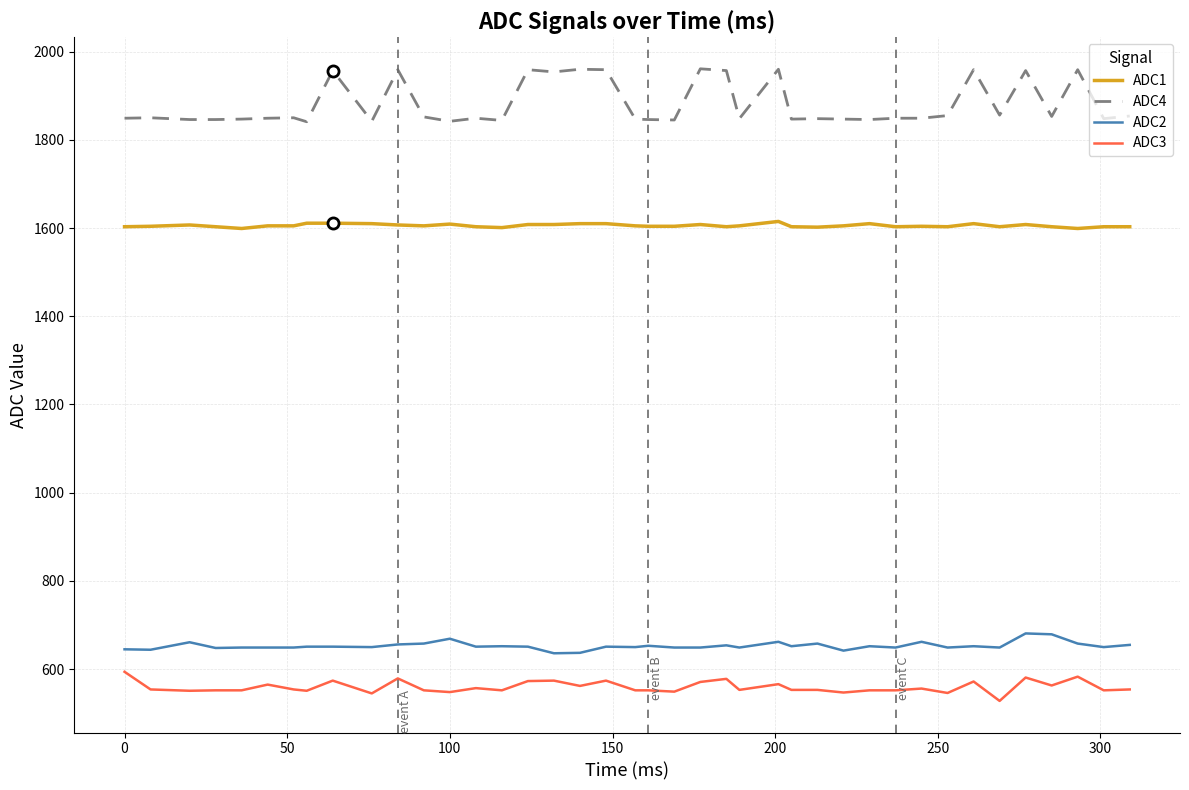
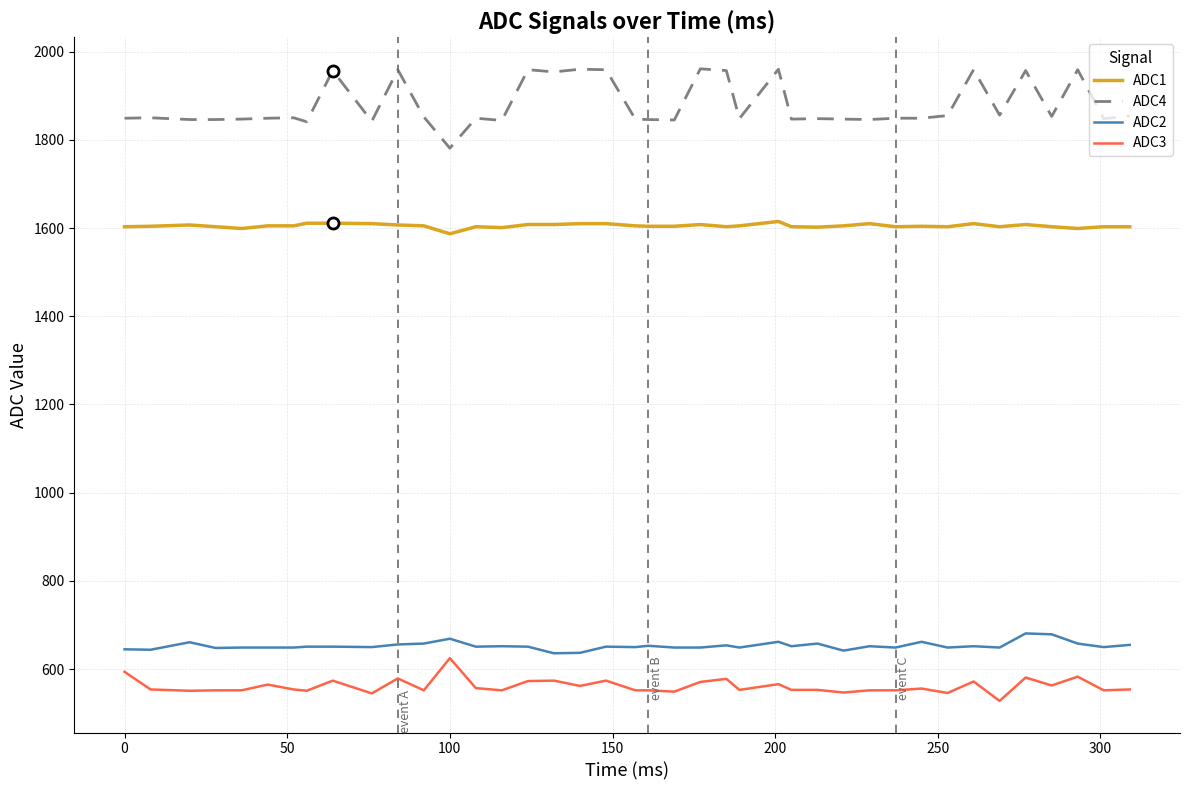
  {
    "ADC1": {
      "0": 1600,
-     "100": 1610
+     "100": 1590
    },
    "ADC4": {
      "0": 1850,
-     "100": 1840
+     "100": 1780
    },
    "ADC2": {
      "0": 650,
      "100": 670
    },
    "ADC3": {
      "0": 590,
-     "100": 550
+     "100": 630
    }
  }
